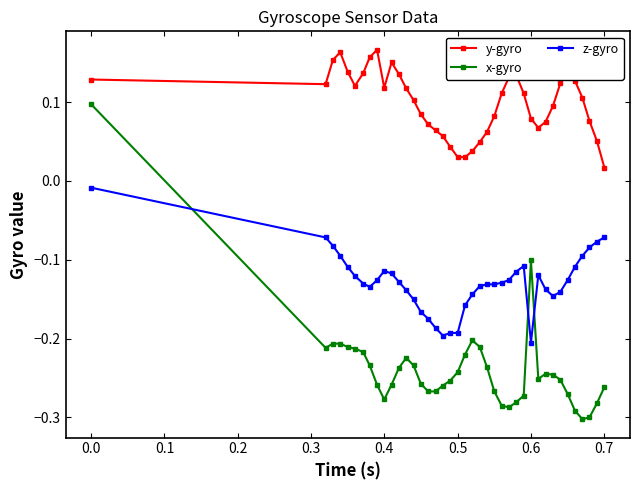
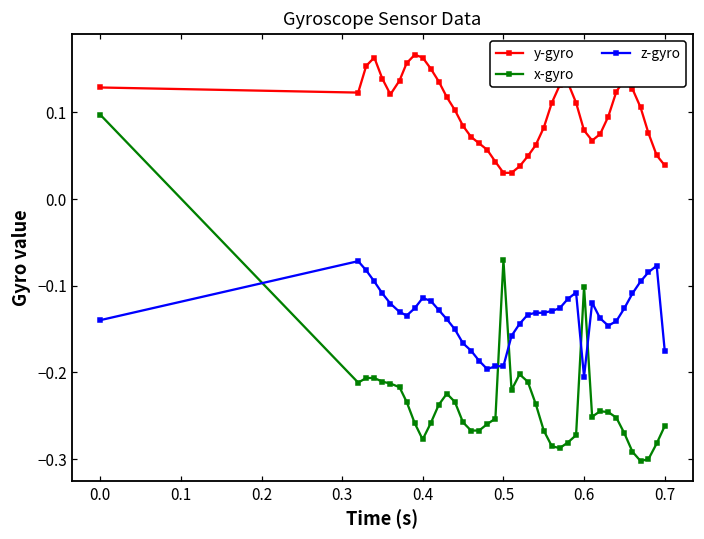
  {
    "y-gyro": {
      "0.0": 0.13,
-     "0.4": 0.12,
+     "0.4": 0.16,
      "0.5": 0.03,
      "0.6": 0.08,
-     "0.7": 0.02
+     "0.7": 0.04
    },
    "x-gyro": {
      "0.0": 0.10,
      "0.4": -0.28,
-     "0.5": -0.24,
+     "0.5": -0.07,
      "0.6": -0.10,
      "0.7": -0.26
    },
    "z-gyro": {
-     "0.0": -0.01,
+     "0.0": -0.14,
      "0.4": -0.11,
      "0.5": -0.19,
      "0.6": -0.21,
-     "0.7": -0.07
+     "0.7": -0.18
    }
  }
